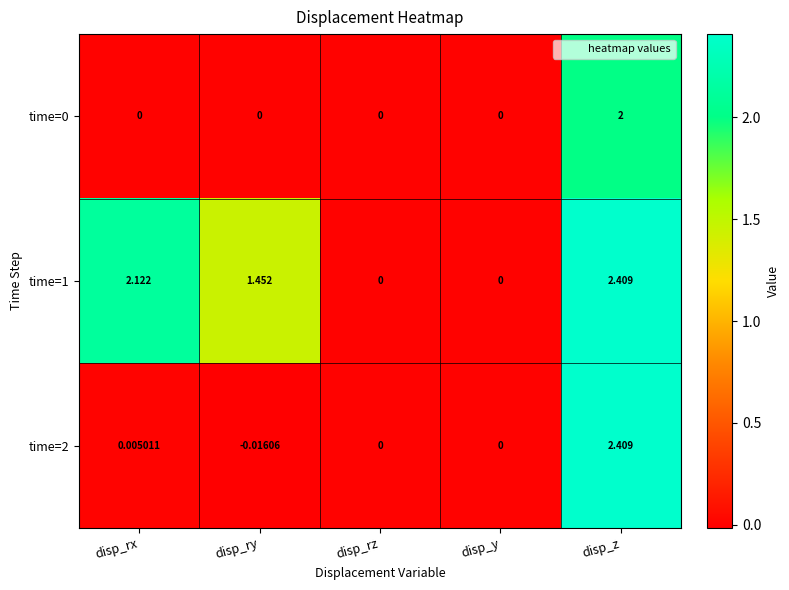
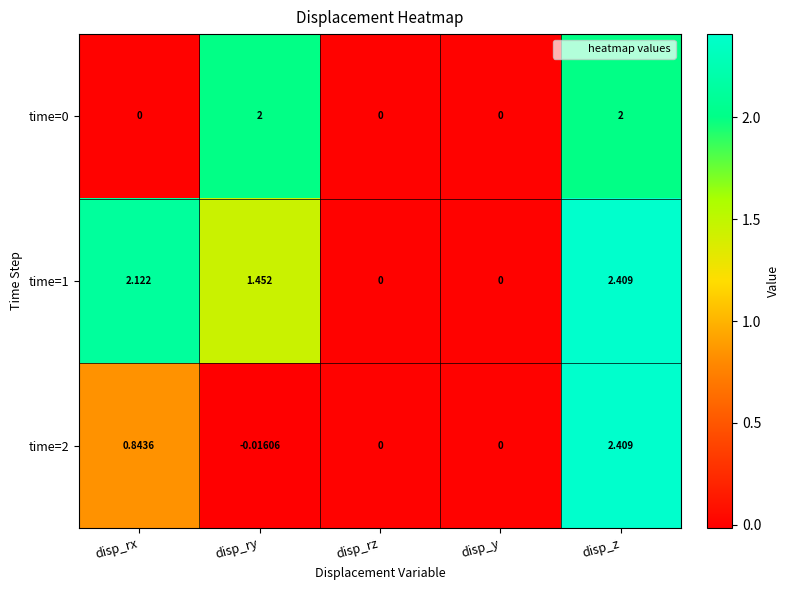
  {
    "time=0": {
      "disp_rx": 0,
-     "disp_ry": 0,
+     "disp_ry": 2,
      "disp_rz": 0,
      "disp_y": 0,
      "disp_z": 2
    },
    "time=1": {
      "disp_rx": 2.122,
      "disp_ry": 1.452,
      "disp_rz": 0,
      "disp_y": 0,
      "disp_z": 2.409
    },
    "time=2": {
-     "disp_rx": 0.005011,
+     "disp_rx": 0.8436,
      "disp_ry": -0.01606,
      "disp_rz": 0,
      "disp_y": 0,
      "disp_z": 2.409
    }
  }
